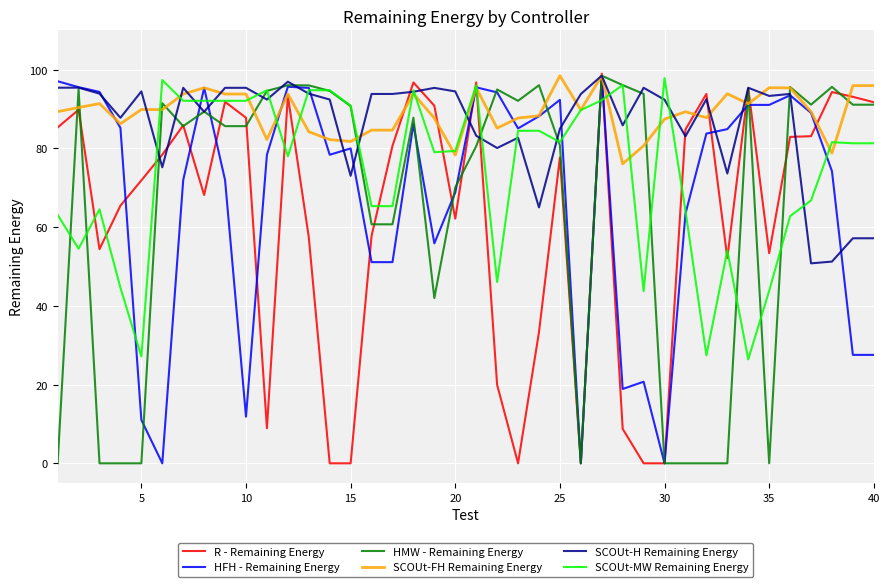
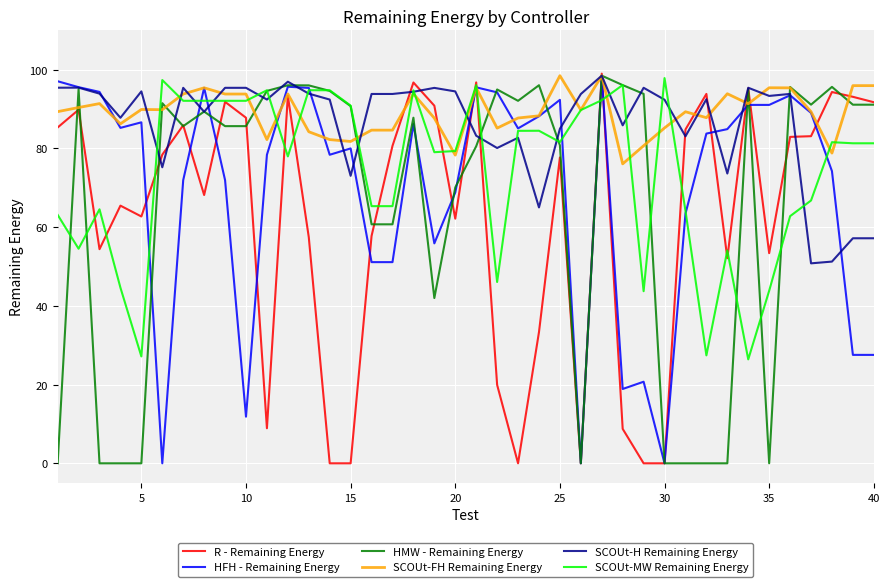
  {
    "R - Remaining Energy": {
-     "5": 72,
+     "5": 63,
      "10": 88,
      "15": 0,
      "20": 62,
      "25": 78,
      "35": 53
    },
    "HFH - Remaining Energy": {
-     "5": 11,
+     "5": 87,
      "10": 12,
      "15": 80,
      "20": 69,
      "25": 92,
      "35": 91,
      "40": 28
    },
    "HMW - Remaining Energy": {
      "5": 0,
      "10": 86,
      "20": 70,
      "25": 81,
      "35": 0
    },
    "SCOUt-FH Remaining Energy": {
      "5": 90,
      "10": 94,
      "15": 82,
      "20": 78,
      "25": 98,
-     "30": 87,
+     "30": 85,
      "35": 95,
      "40": 96
    },
    "SCOUt-H Remaining Energy": {
      "5": 95,
      "10": 95,
      "15": 73,
      "20": 94,
      "25": 85,
      "30": 92,
      "35": 93,
      "40": 57
    },
    "SCOUt-MW Remaining Energy": {
      "5": 27,
      "10": 92,
      "20": 79,
      "25": 82,
      "30": 98,
      "35": 44,
      "40": 81
    }
  }
